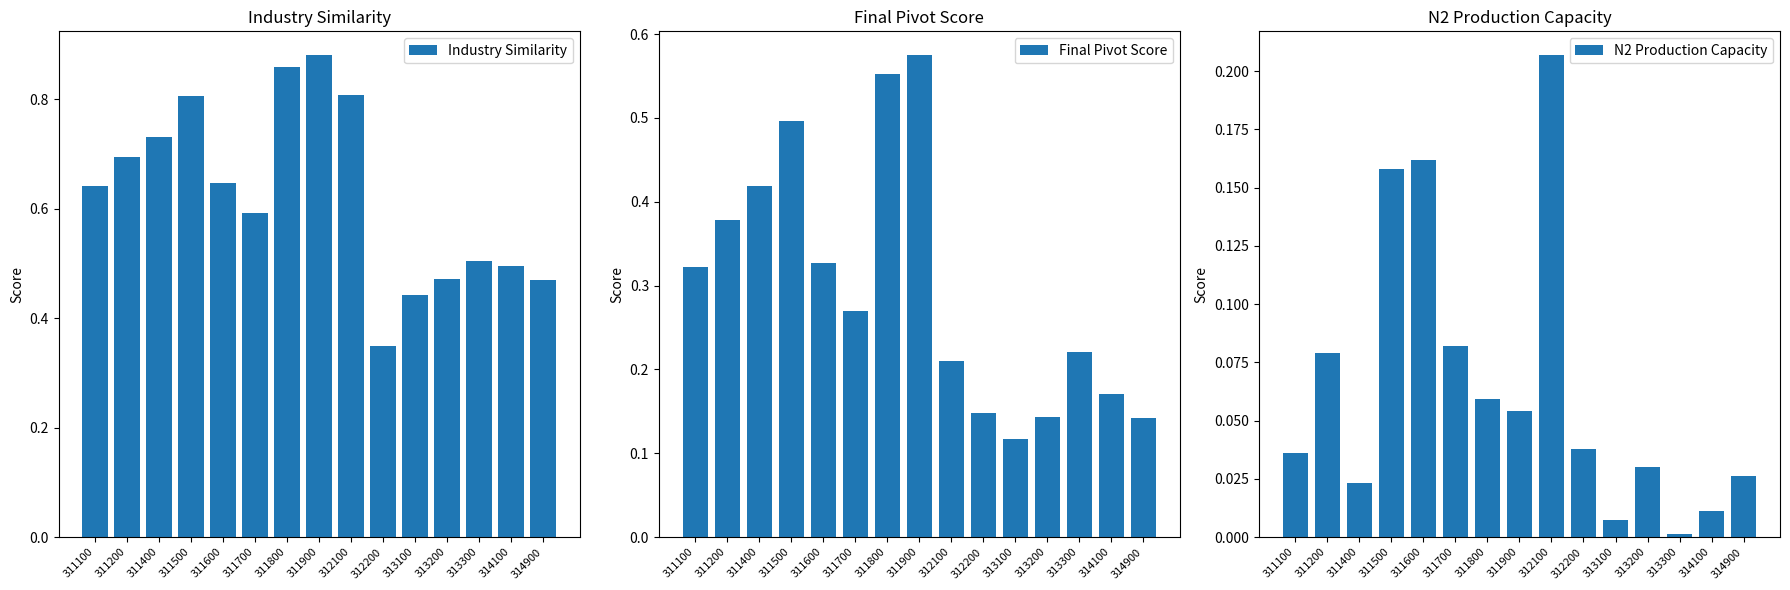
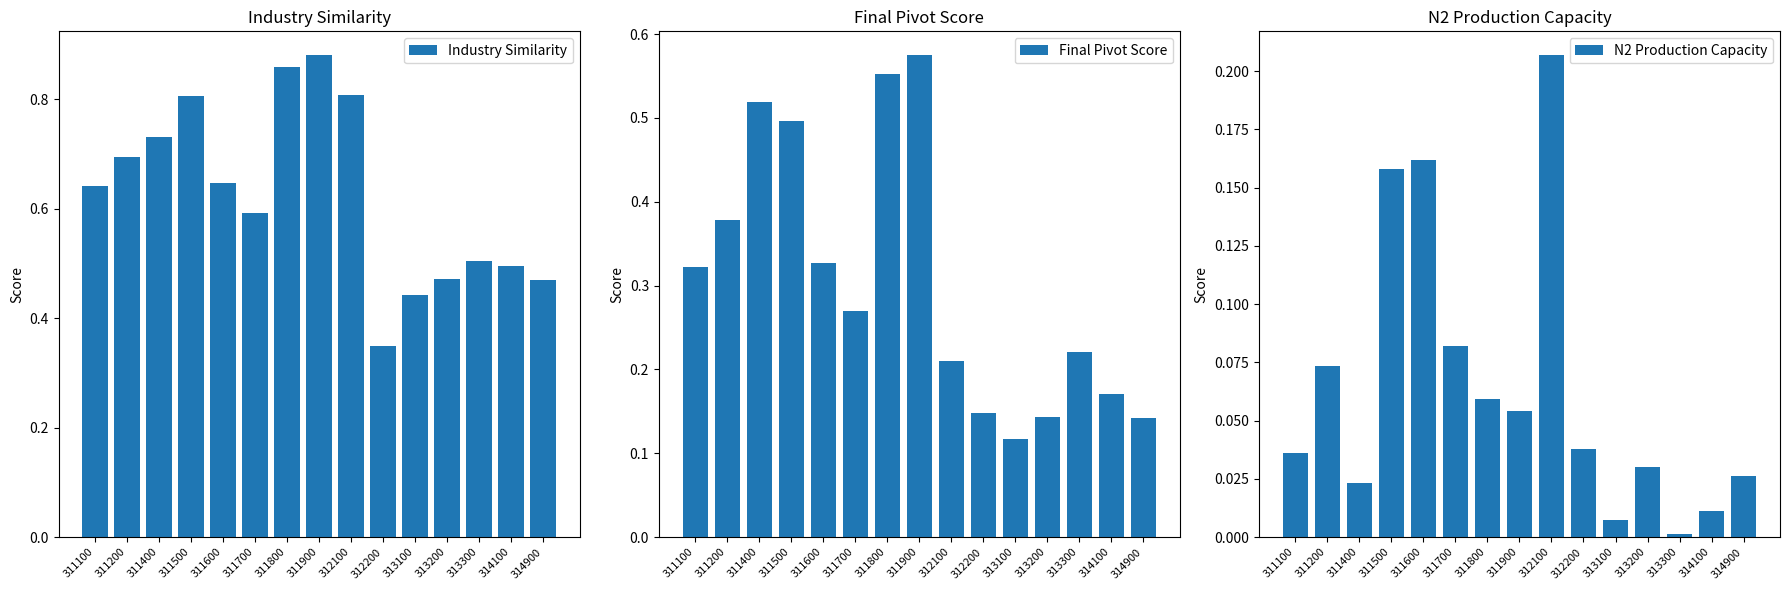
  {
    "Industry Similarity": {
      "311100": 0.64,
      "311200": 0.69,
      "311400": 0.73,
      "311500": 0.81,
      "311600": 0.65,
      "311700": 0.59,
      "311800": 0.86,
      "311900": 0.88,
      "312100": 0.81,
      "312200": 0.35,
      "313100": 0.44,
      "313200": 0.47,
      "313300": 0.51,
      "314100": 0.49,
      "314900": 0.47
    },
    "Final Pivot Score": {
      "311100": 0.32,
      "311200": 0.38,
-     "311400": 0.42,
+     "311400": 0.52,
      "311500": 0.50,
      "311600": 0.33,
      "311700": 0.27,
      "311800": 0.55,
      "311900": 0.57,
      "312100": 0.21,
      "312200": 0.15,
      "313100": 0.12,
      "313200": 0.14,
      "313300": 0.22,
      "314100": 0.17,
      "314900": 0.14
    },
    "N2 Production Capacity": {
      "311100": 0.036,
-     "311200": 0.079,
+     "311200": 0.073,
      "311400": 0.023,
      "311500": 0.158,
      "311600": 0.162,
      "311700": 0.082,
      "311800": 0.059,
      "311900": 0.054,
      "312100": 0.207,
      "312200": 0.038,
      "313100": 0.007,
      "313200": 0.030,
      "313300": 0.001,
      "314100": 0.011,
      "314900": 0.026
    }
  }
